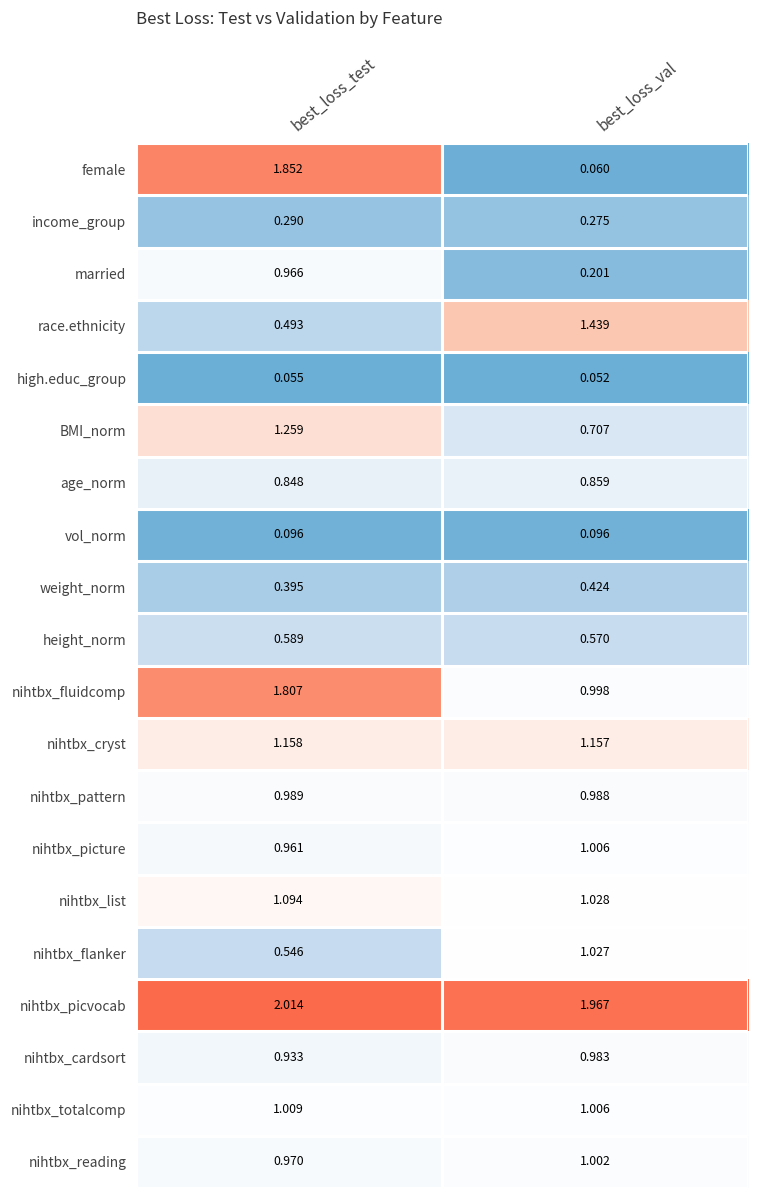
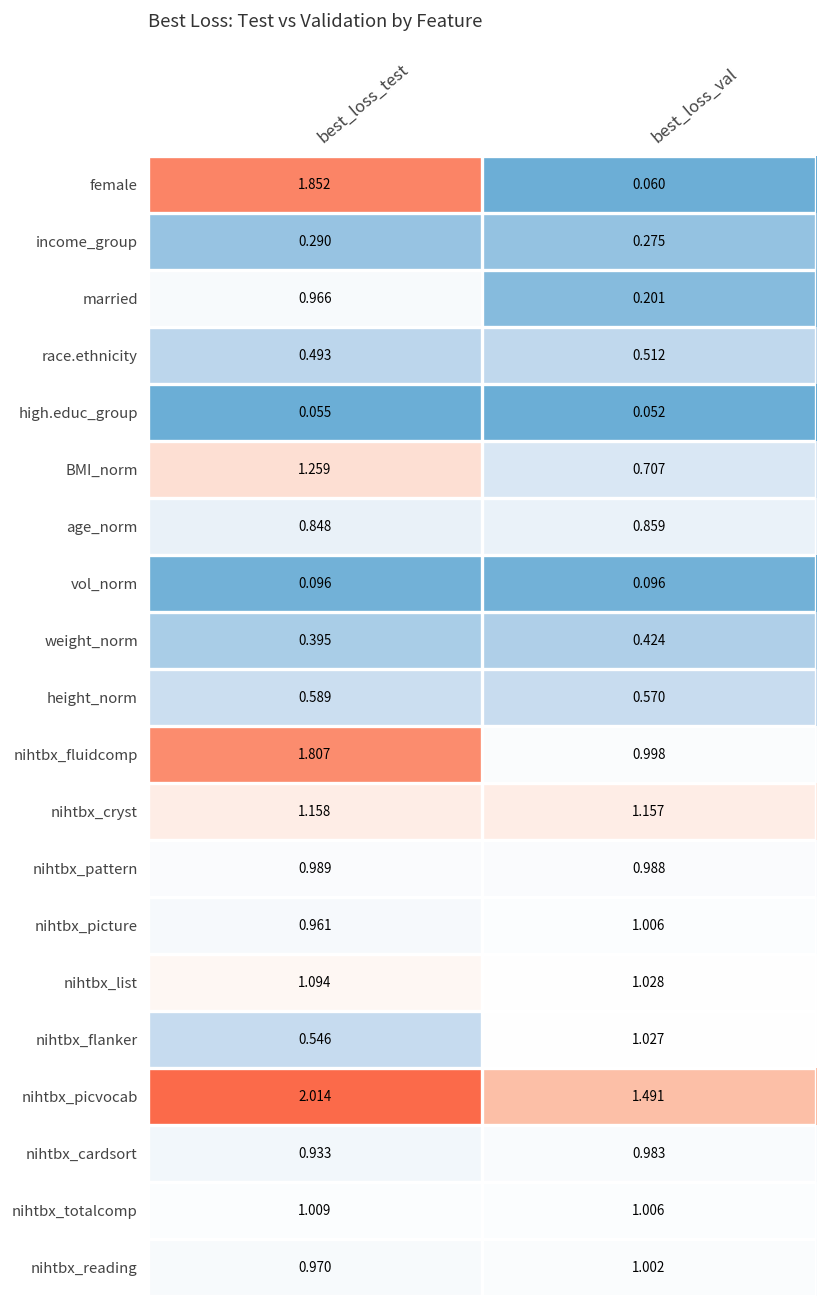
  {
    "female": {
      "best_loss_test": 1.852,
      "best_loss_val": 0.060
    },
    "income_group": {
      "best_loss_test": 0.290,
      "best_loss_val": 0.275
    },
    "married": {
      "best_loss_test": 0.966,
      "best_loss_val": 0.201
    },
    "race.ethnicity": {
      "best_loss_test": 0.493,
-     "best_loss_val": 1.439
+     "best_loss_val": 0.512
    },
    "high.educ_group": {
      "best_loss_test": 0.055,
      "best_loss_val": 0.052
    },
    "BMI_norm": {
      "best_loss_test": 1.259,
      "best_loss_val": 0.707
    },
    "age_norm": {
      "best_loss_test": 0.848,
      "best_loss_val": 0.859
    },
    "vol_norm": {
      "best_loss_test": 0.096,
      "best_loss_val": 0.096
    },
    "weight_norm": {
      "best_loss_test": 0.395,
      "best_loss_val": 0.424
    },
    "height_norm": {
      "best_loss_test": 0.589,
      "best_loss_val": 0.570
    },
    "nihtbx_fluidcomp": {
      "best_loss_test": 1.807,
      "best_loss_val": 0.998
    },
    "nihtbx_cryst": {
      "best_loss_test": 1.158,
      "best_loss_val": 1.157
    },
    "nihtbx_pattern": {
      "best_loss_test": 0.989,
      "best_loss_val": 0.988
    },
    "nihtbx_picture": {
      "best_loss_test": 0.961,
      "best_loss_val": 1.006
    },
    "nihtbx_list": {
      "best_loss_test": 1.094,
      "best_loss_val": 1.028
    },
    "nihtbx_flanker": {
      "best_loss_test": 0.546,
      "best_loss_val": 1.027
    },
    "nihtbx_picvocab": {
      "best_loss_test": 2.014,
-     "best_loss_val": 1.967
+     "best_loss_val": 1.491
    },
    "nihtbx_cardsort": {
      "best_loss_test": 0.933,
      "best_loss_val": 0.983
    },
    "nihtbx_totalcomp": {
      "best_loss_test": 1.009,
      "best_loss_val": 1.006
    },
    "nihtbx_reading": {
      "best_loss_test": 0.970,
      "best_loss_val": 1.002
    }
  }
